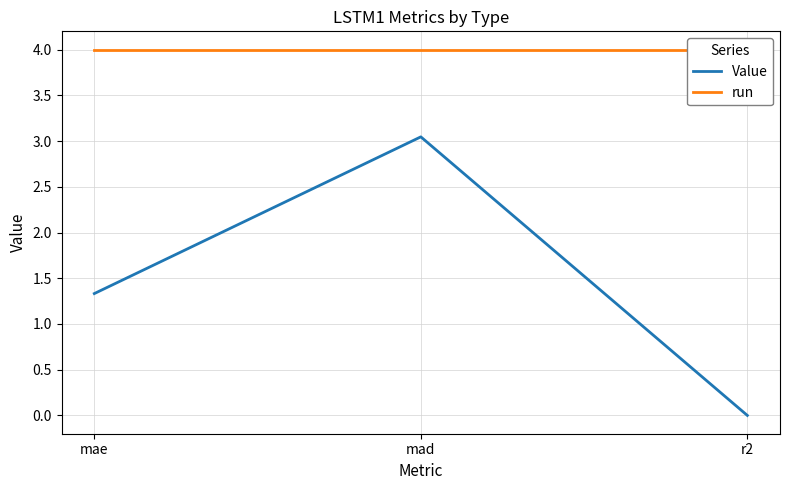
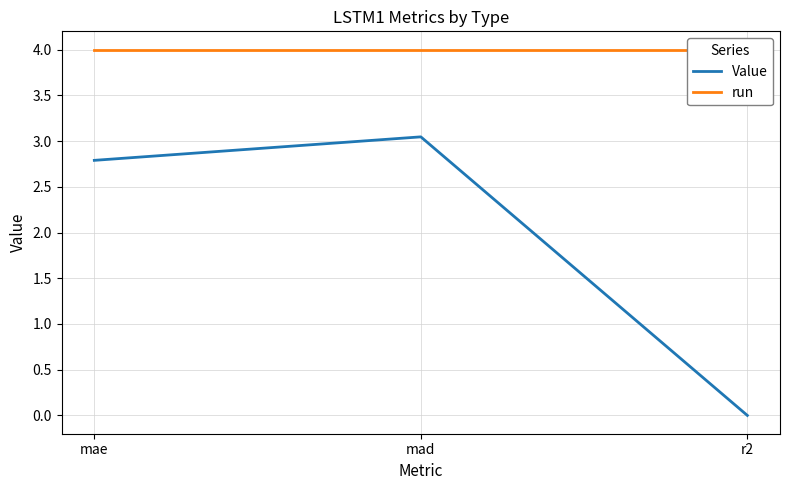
  {
    "Value": {
-     "mae": 1.3,
+     "mae": 2.8,
      "mad": 3.0,
      "r2": 0.0
    },
    "run": {
      "mae": 4.0,
      "mad": 4.0
    }
  }
